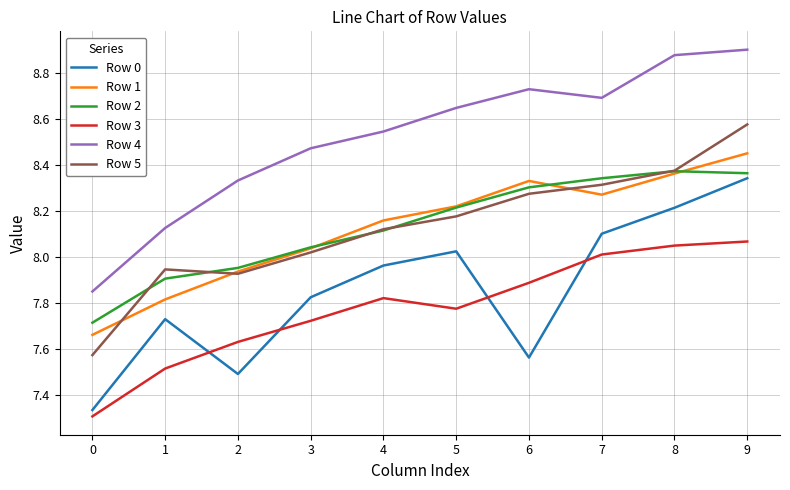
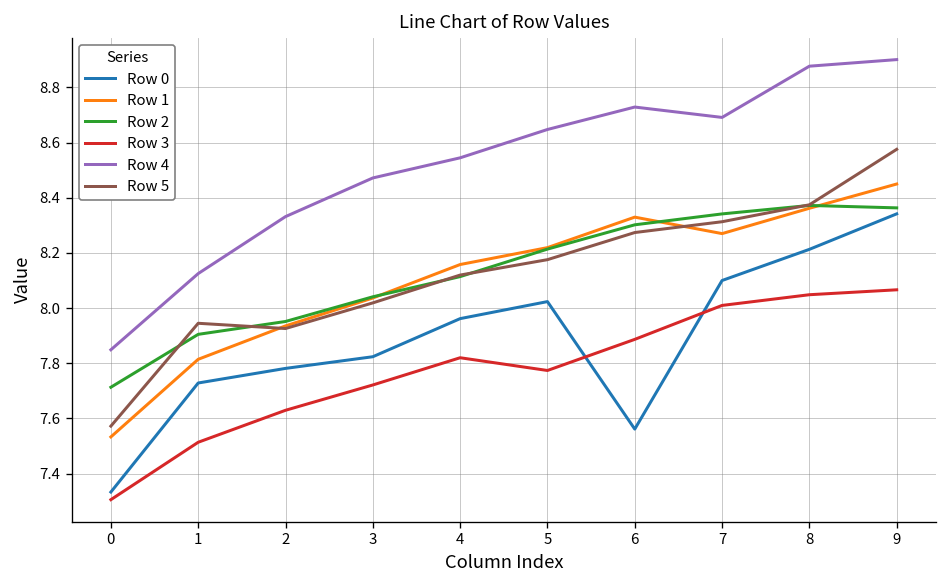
  {
    "Row 0": {
      "0": 7.33,
      "1": 7.73,
-     "2": 7.49,
+     "2": 7.78,
      "3": 7.82,
      "4": 7.96,
      "5": 8.02,
      "6": 7.56,
      "7": 8.10,
      "8": 8.21,
      "9": 8.34
    },
    "Row 1": {
-     "0": 7.66,
+     "0": 7.53,
      "1": 7.81,
      "4": 8.16,
      "6": 8.33,
      "7": 8.27,
      "9": 8.45
    },
    "Row 2": {
      "0": 7.71,
      "1": 7.90,
      "2": 7.95,
      "6": 8.30,
      "7": 8.34,
      "9": 8.36
    },
    "Row 3": {
      "0": 7.31,
      "1": 7.51,
      "2": 7.63,
      "3": 7.72,
      "4": 7.82,
      "5": 7.77,
      "6": 7.89,
      "7": 8.01,
      "8": 8.05,
      "9": 8.07
    },
    "Row 4": {
      "0": 7.85,
      "1": 8.12,
      "2": 8.33,
      "3": 8.47,
      "4": 8.54,
      "5": 8.65,
      "6": 8.73,
      "7": 8.69,
      "8": 8.88,
      "9": 8.90
    },
    "Row 5": {
      "0": 7.57,
      "1": 7.94,
      "3": 8.02,
      "5": 8.18,
      "6": 8.27,
      "7": 8.31,
      "9": 8.58
    }
  }
